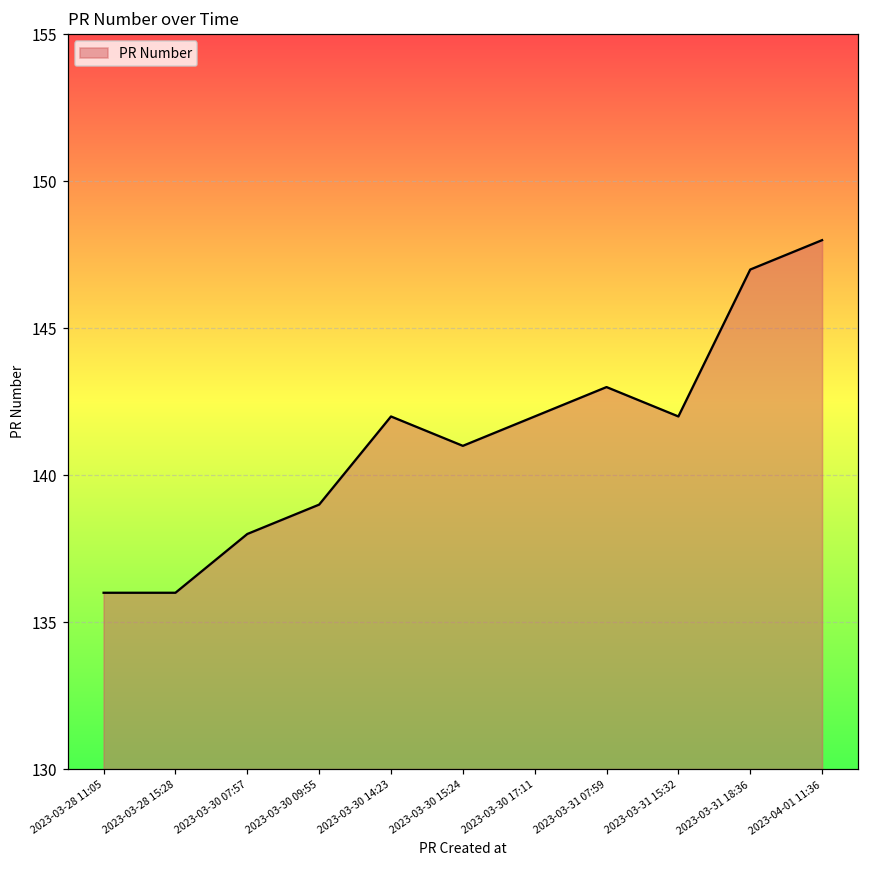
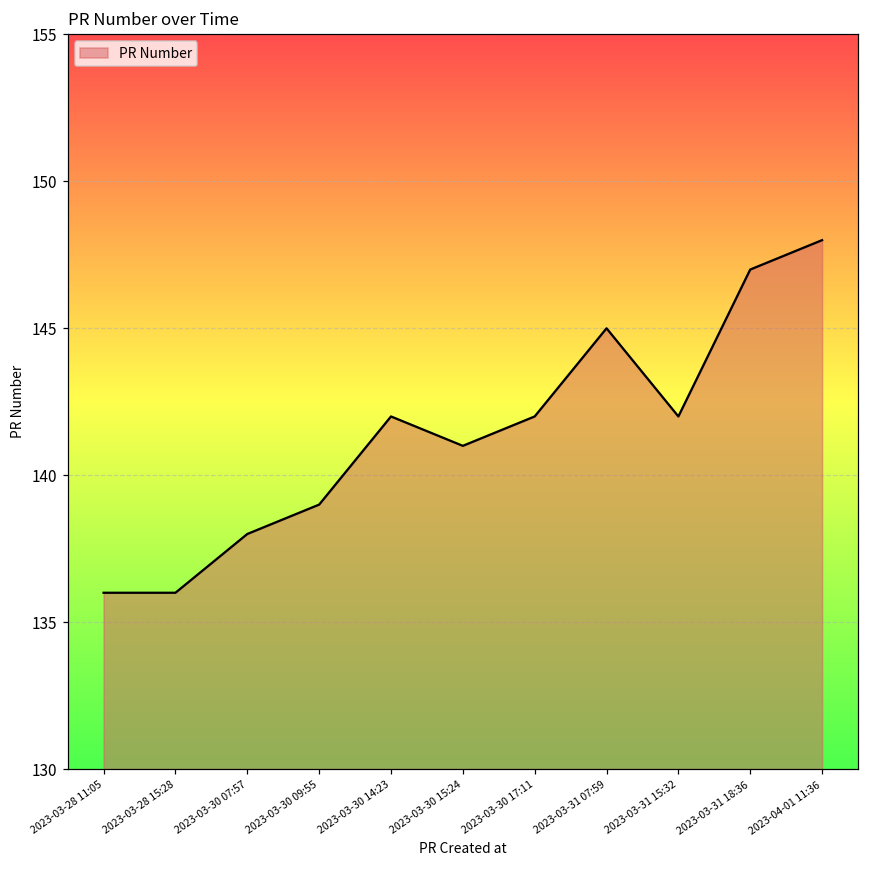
  {
    "2023-03-28 11:05": 136,
    "2023-03-28 15:28": 136,
    "2023-03-30 07:57": 138,
    "2023-03-30 09:55": 139,
    "2023-03-30 14:23": 142,
    "2023-03-30 15:24": 141,
    "2023-03-30 17:11": 142,
-   "2023-03-31 07:59": 143,
+   "2023-03-31 07:59": 145,
    "2023-03-31 15:32": 142,
    "2023-03-31 18:36": 147,
    "2023-04-01 11:36": 148
  }
